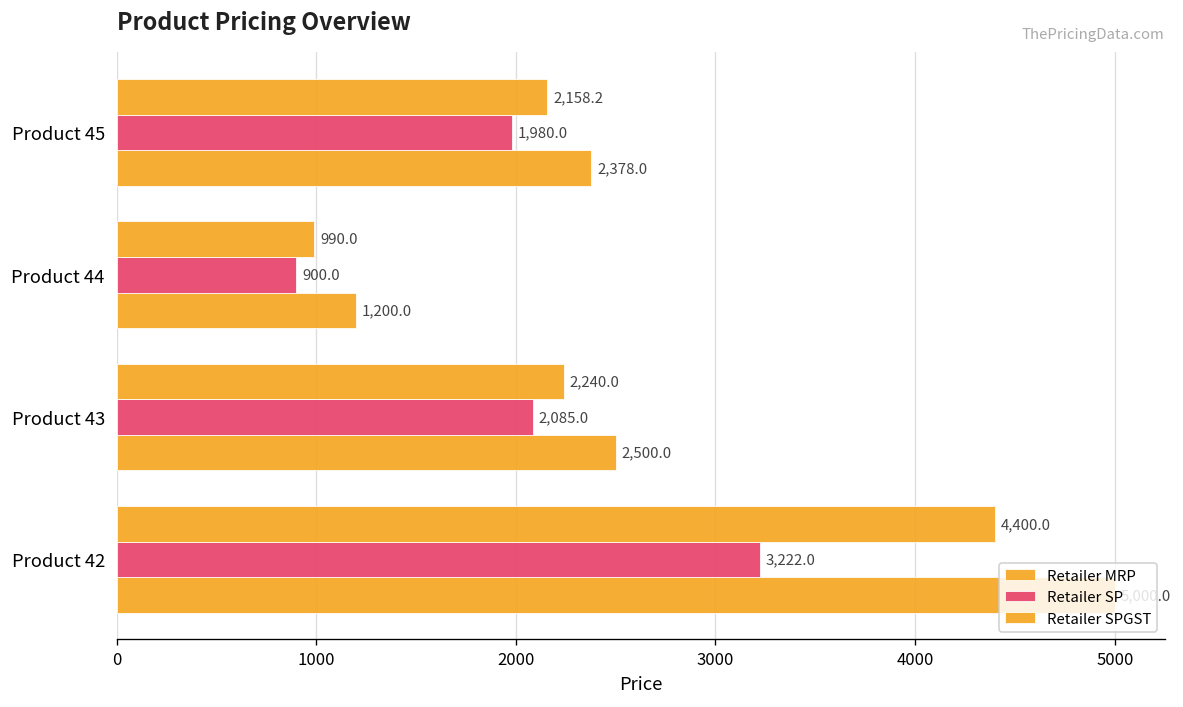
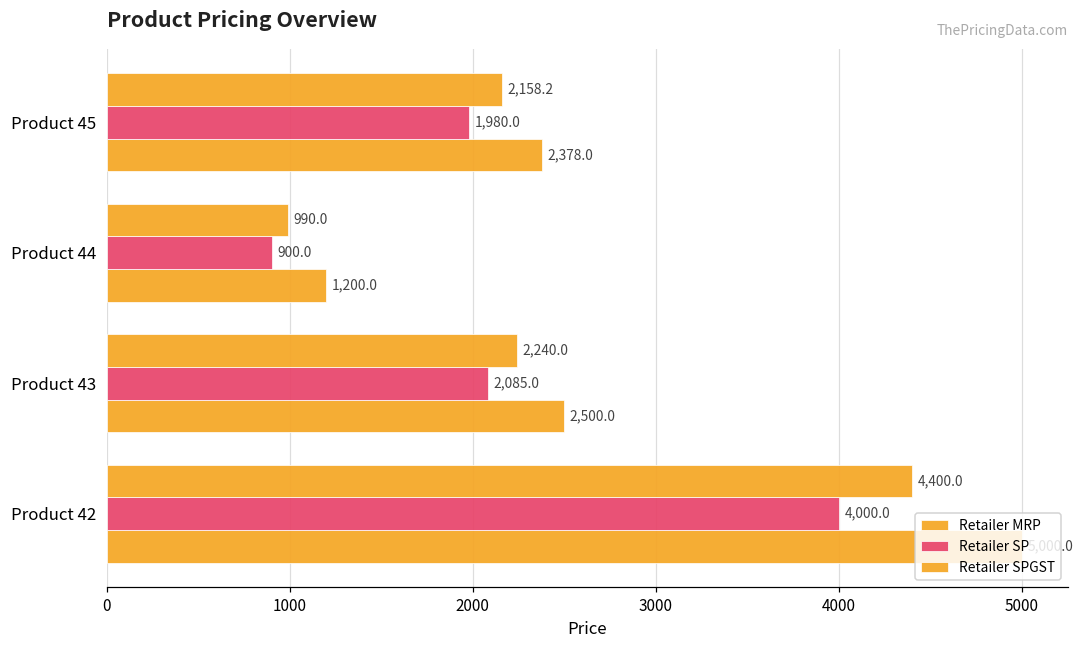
  {
    "Retailer SP": {
      "Product 45": "1,980.0",
      "Product 44": "900.0",
      "Product 43": "2,085.0",
-     "Product 42": "3,222.0"
+     "Product 42": "4,000.0"
    }
  }
